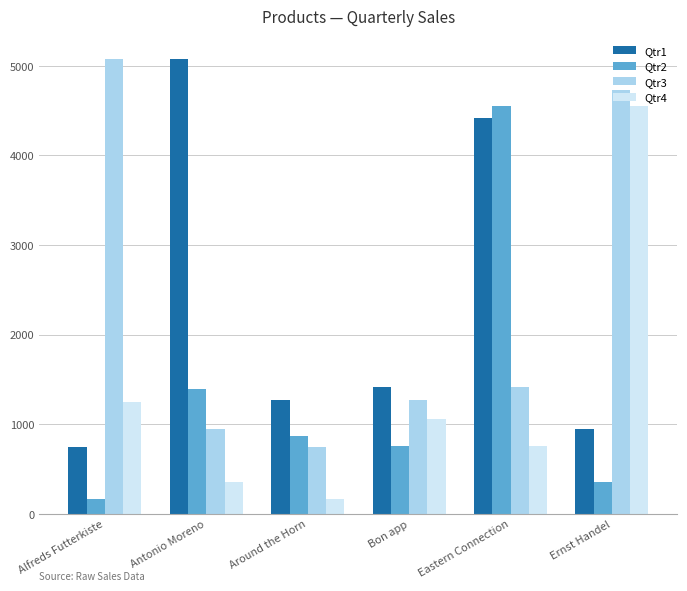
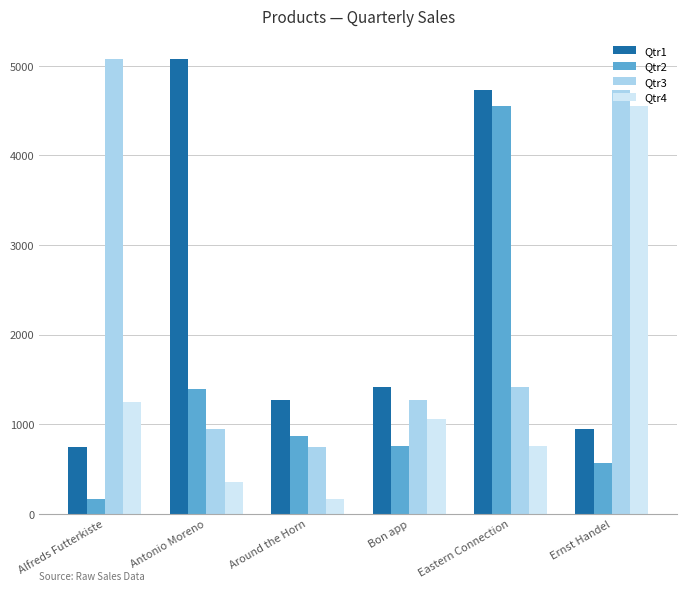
  {
    "Qtr1": {
      "Alfreds Futterkiste": 700,
      "Antonio Moreno": 5100,
      "Around the Horn": 1300,
      "Bon app": 1400,
-     "Eastern Connection": 4400,
+     "Eastern Connection": 4700,
      "Ernst Handel": 900
    },
    "Qtr2": {
      "Alfreds Futterkiste": 200,
      "Antonio Moreno": 1400,
      "Around the Horn": 900,
      "Bon app": 800,
      "Eastern Connection": 4500,
-     "Ernst Handel": 300
+     "Ernst Handel": 600
    }
  }
